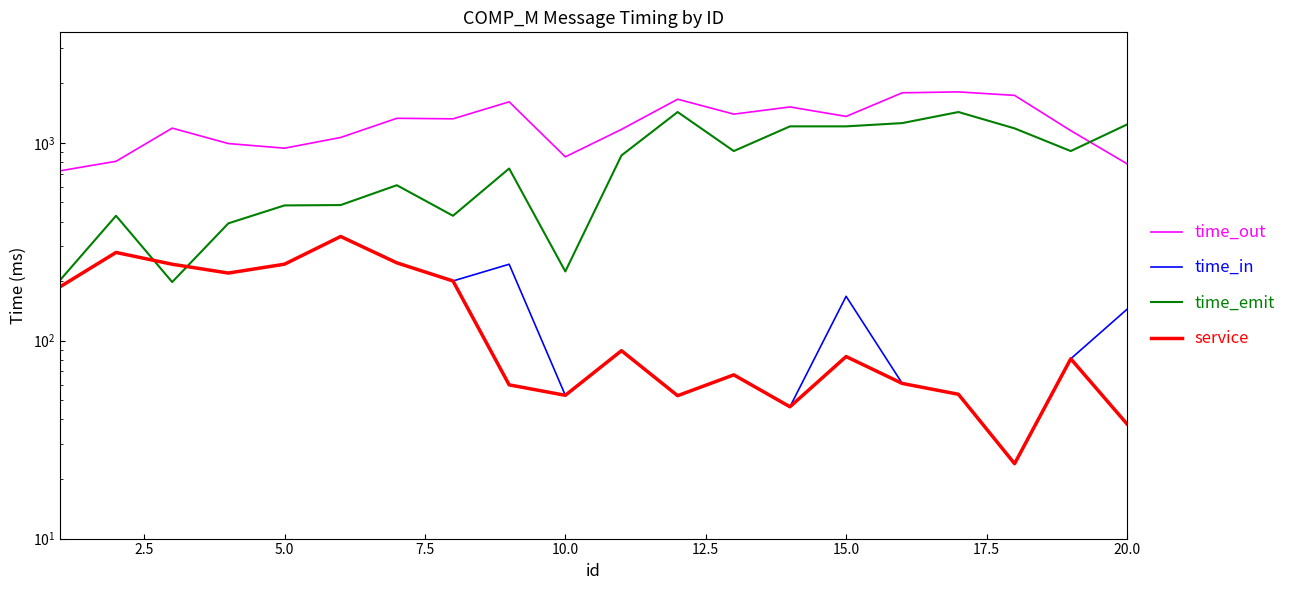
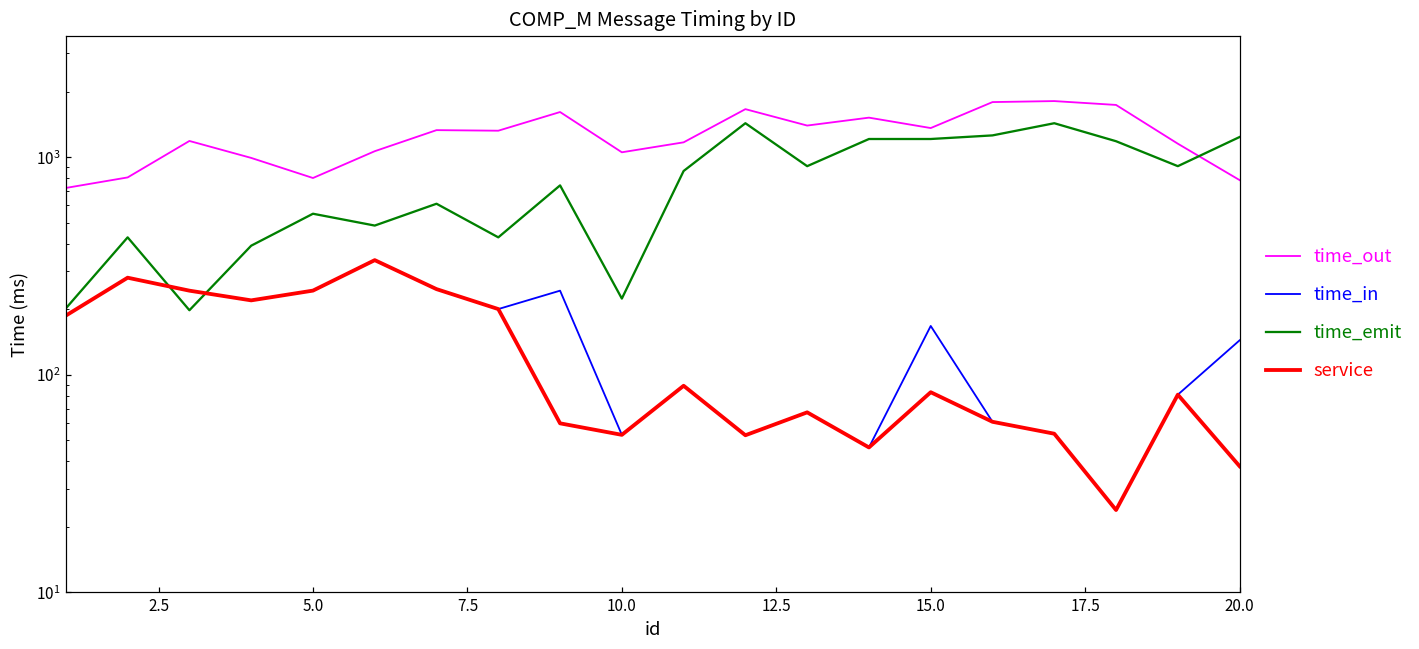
  {
    "time_out": {
-     "5.0": 900,
-     "10.0": 850,
+     "5.0": 800,
+     "10.0": 1100,
      "15.0": 1400,
      "20.0": 780
    },
    "time_in": {
      "15.0": 170,
      "20.0": 140
    },
    "time_emit": {
-     "5.0": 480,
+     "5.0": 550,
      "10.0": 220,
      "15.0": 1200,
      "20.0": 1200
    },
    "service": {
      "15.0": 83,
      "20.0": 38
    }
  }
